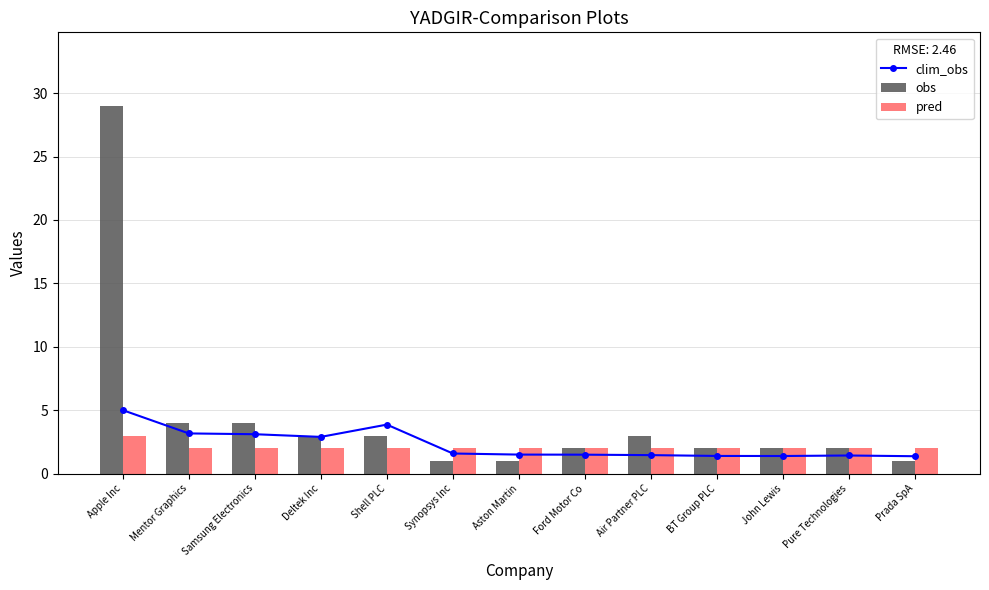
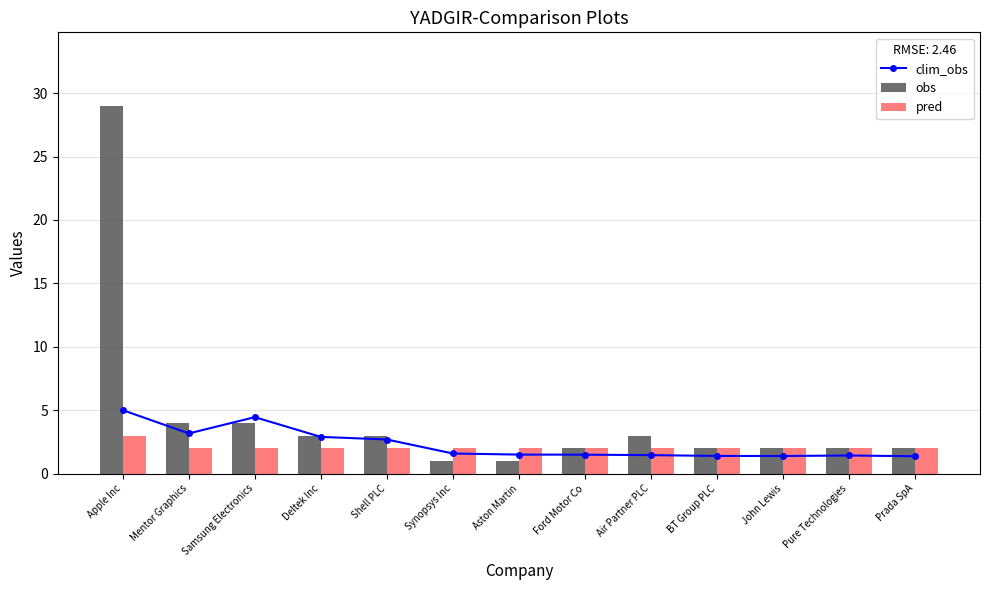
  {
    "obs": {
      "Apple Inc": 29,
      "Mentor Graphics": 4,
      "Samsung Electronics": 4,
      "Deltek Inc": 3,
      "Shell PLC": 3,
      "Synopsys Inc": 1,
      "Aston Martin": 1,
      "Ford Motor Co": 2,
      "Air Partner PLC": 3,
      "BT Group PLC": 2,
      "John Lewis": 2,
      "Pure Technologies": 2,
-     "Prada SpA": 1
+     "Prada SpA": 2
    },
    "clim_obs": {
      "Apple Inc": 5.0,
      "Mentor Graphics": 3.2,
-     "Samsung Electronics": 3.1,
+     "Samsung Electronics": 4.4,
      "Deltek Inc": 2.9,
-     "Shell PLC": 3.9,
+     "Shell PLC": 2.7,
      "Synopsys Inc": 1.6,
      "Aston Martin": 1.5,
      "Ford Motor Co": 1.5,
      "Air Partner PLC": 1.5,
      "BT Group PLC": 1.4,
      "John Lewis": 1.4,
      "Pure Technologies": 1.4,
      "Prada SpA": 1.4
    },
    "pred": {
      "Apple Inc": 3.0,
      "Mentor Graphics": 2.0,
      "Samsung Electronics": 2.0,
      "Deltek Inc": 2.0,
      "Shell PLC": 2.0,
      "Synopsys Inc": 2.0,
      "Aston Martin": 2.0,
      "Ford Motor Co": 2.0,
      "Air Partner PLC": 2.0,
      "BT Group PLC": 2.0,
      "John Lewis": 2.0,
      "Pure Technologies": 2.0,
      "Prada SpA": 2.0
    }
  }
